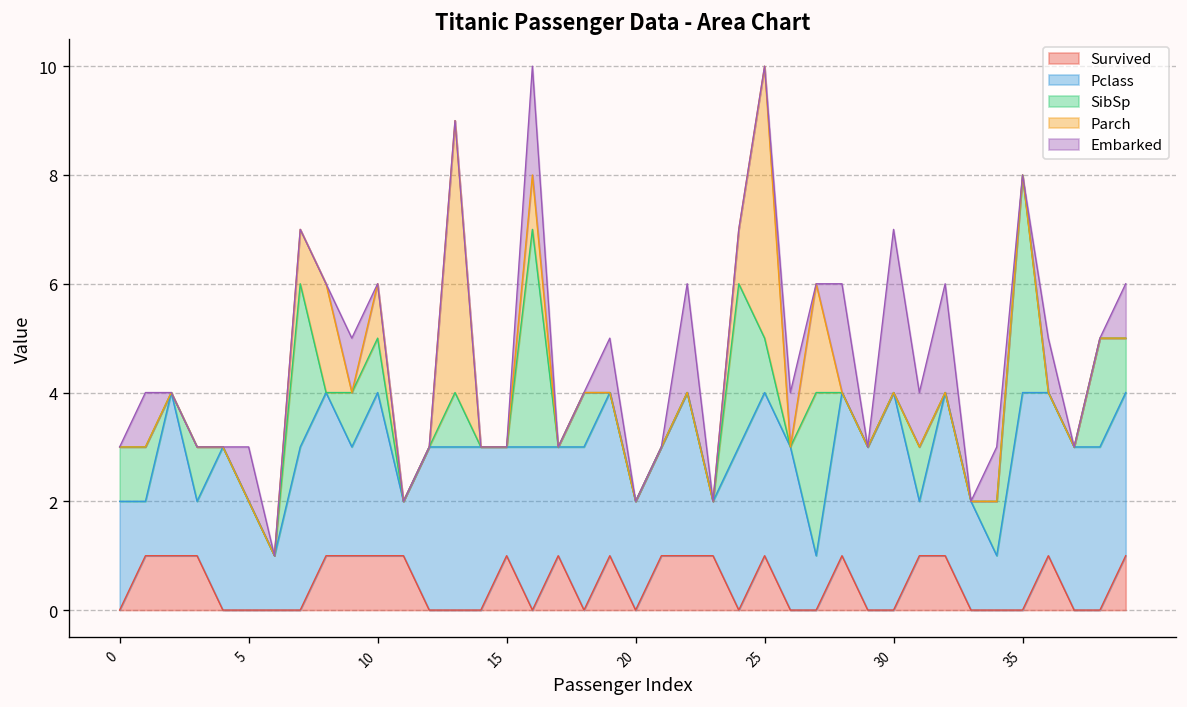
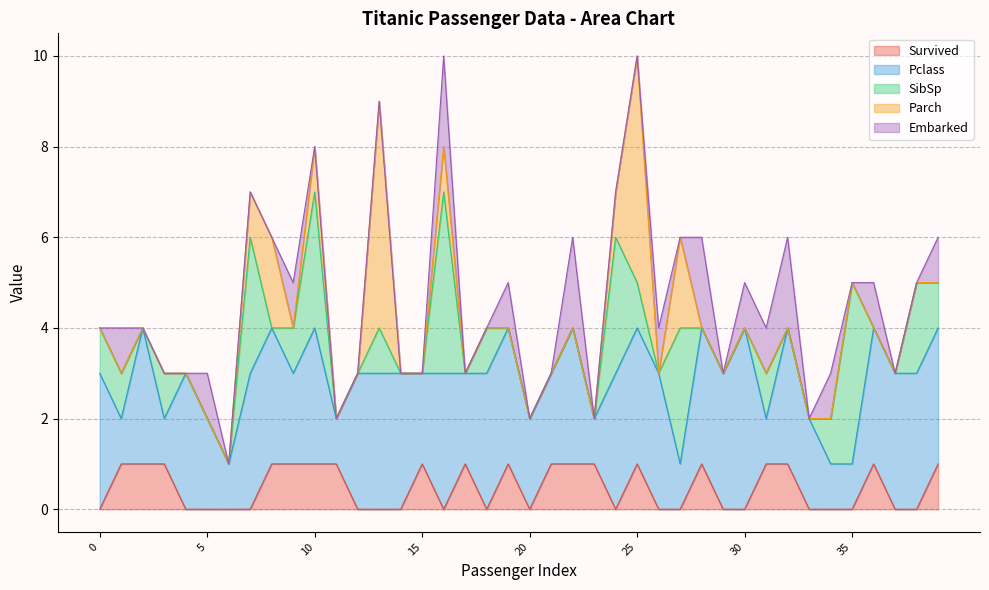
  {
    "Pclass": {
-     "0": 2,
+     "0": 3,
      "10": 4,
      "25": 4,
-     "35": 4
+     "35": 1
    },
    "SibSp": {
-     "10": 1,
+     "10": 3,
      "25": 1
    },
    "Embarked": {
      "5": 1,
-     "30": 3
+     "30": 1
    }
  }
